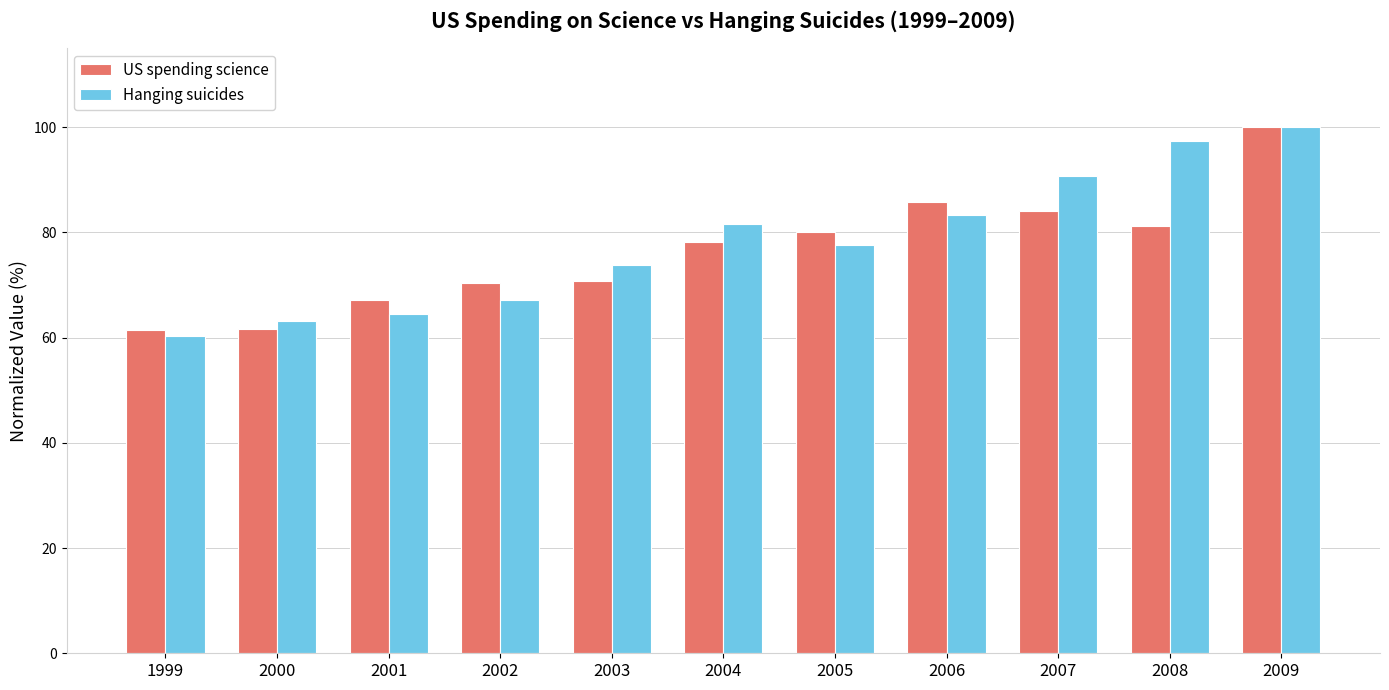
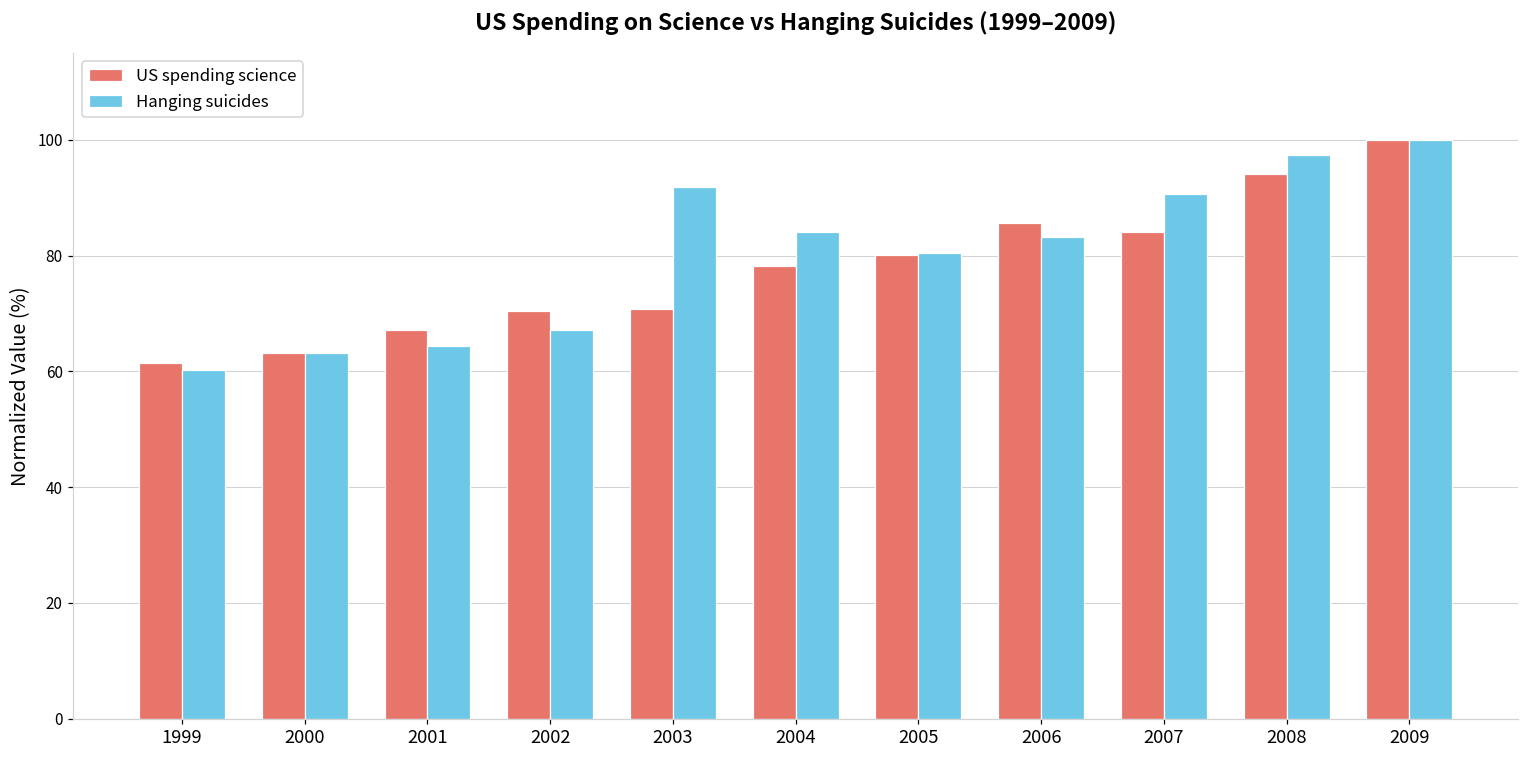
  {
    "US spending science": {
      "1999": 61,
-     "2000": 62,
+     "2000": 63,
      "2001": 67,
      "2002": 70,
      "2003": 71,
      "2004": 78,
      "2005": 80,
      "2006": 86,
      "2007": 84,
-     "2008": 81,
+     "2008": 94,
      "2009": 100
    },
    "Hanging suicides": {
      "1999": 60,
      "2000": 63,
      "2001": 64,
      "2002": 67,
-     "2003": 74,
-     "2004": 82,
-     "2005": 78,
+     "2003": 92,
+     "2004": 84,
+     "2005": 81,
      "2006": 83,
      "2007": 91,
      "2008": 97,
      "2009": 100
    }
  }
